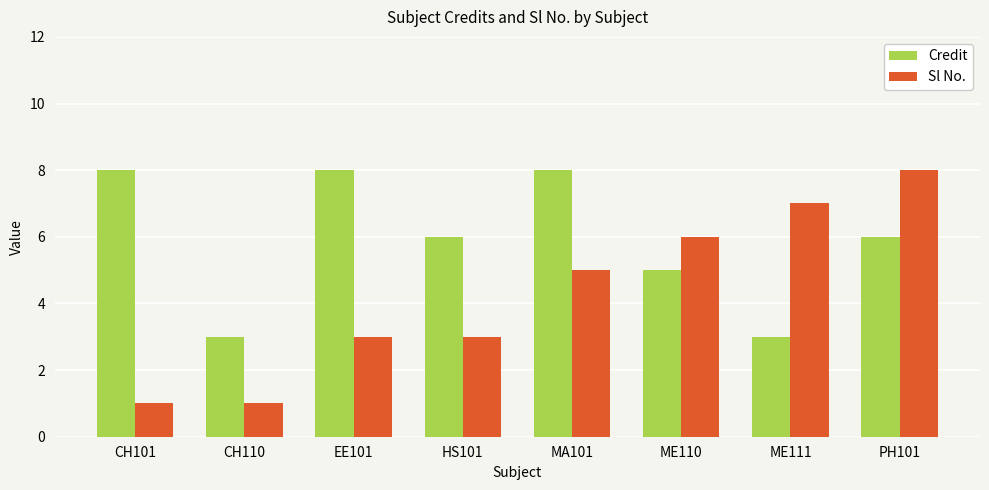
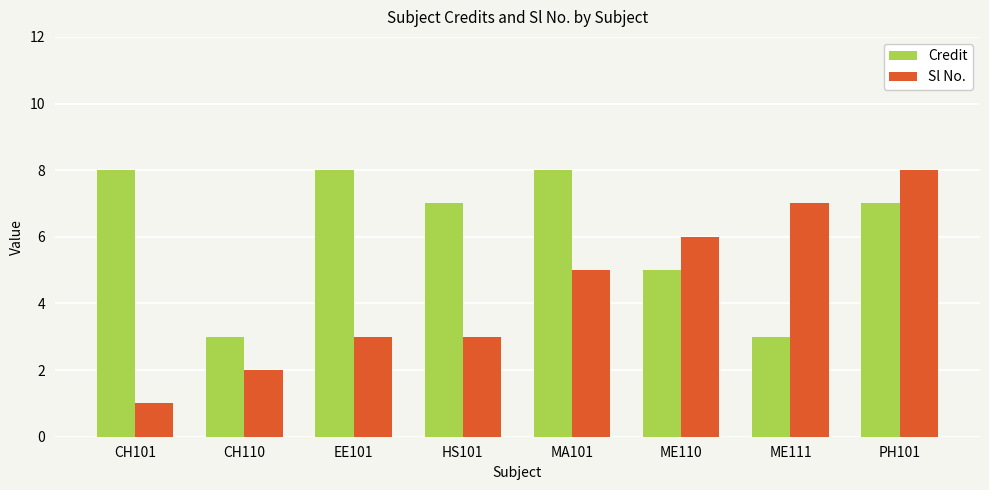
  {
    "Credit": {
      "CH101": 8,
      "CH110": 3,
      "EE101": 8,
-     "HS101": 6,
+     "HS101": 7,
      "MA101": 8,
      "ME110": 5,
      "ME111": 3,
-     "PH101": 6
+     "PH101": 7
    },
    "Sl No.": {
      "CH101": 1,
-     "CH110": 1,
+     "CH110": 2,
      "EE101": 3,
      "HS101": 3,
      "MA101": 5,
      "ME110": 6,
      "ME111": 7,
      "PH101": 8
    }
  }
